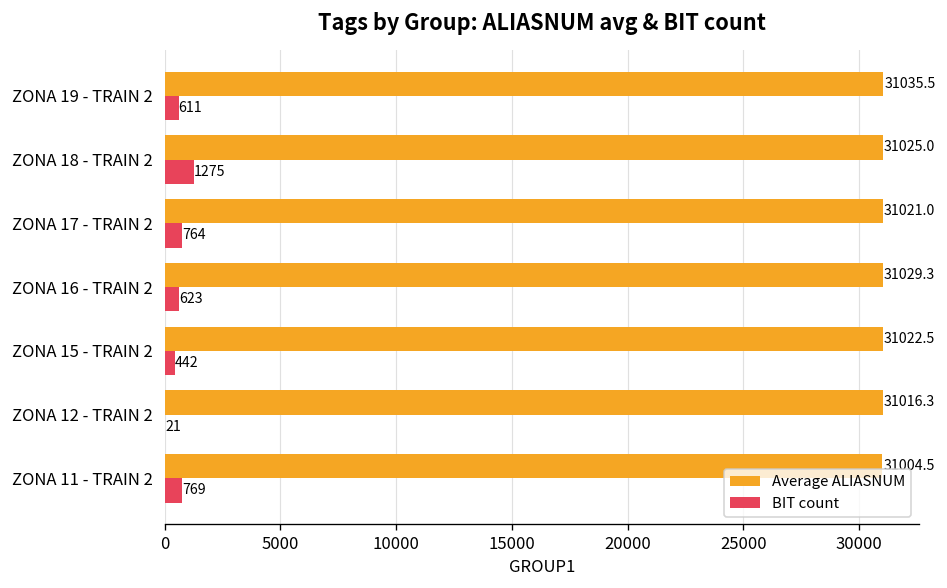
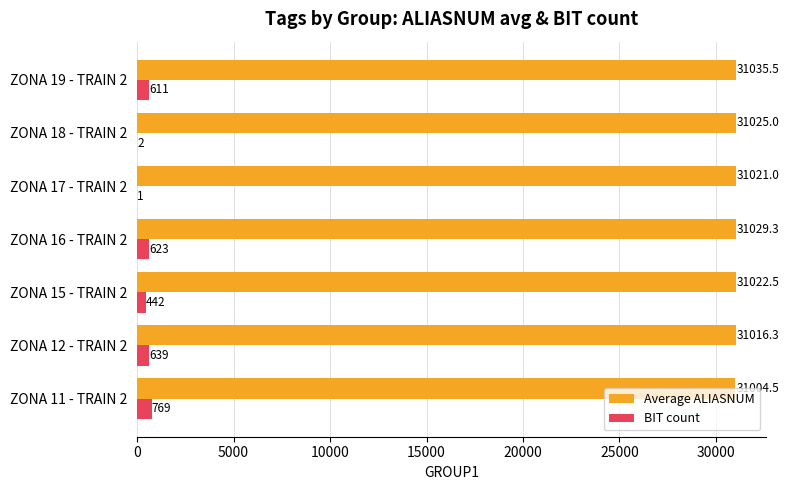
  {
    "Average ALIASNUM": {
      "ZONA 19 - TRAIN 2": 31035.5,
      "ZONA 18 - TRAIN 2": 31025.0,
      "ZONA 17 - TRAIN 2": 31021.0,
      "ZONA 16 - TRAIN 2": 31029.3,
      "ZONA 15 - TRAIN 2": 31022.5,
      "ZONA 12 - TRAIN 2": 31016.3
    },
    "BIT count": {
      "ZONA 19 - TRAIN 2": 611,
-     "ZONA 18 - TRAIN 2": 1275,
-     "ZONA 17 - TRAIN 2": 764,
+     "ZONA 18 - TRAIN 2": 2,
+     "ZONA 17 - TRAIN 2": 1,
      "ZONA 16 - TRAIN 2": 623,
      "ZONA 15 - TRAIN 2": 442,
-     "ZONA 12 - TRAIN 2": 21,
+     "ZONA 12 - TRAIN 2": 639,
      "ZONA 11 - TRAIN 2": 769
    }
  }
